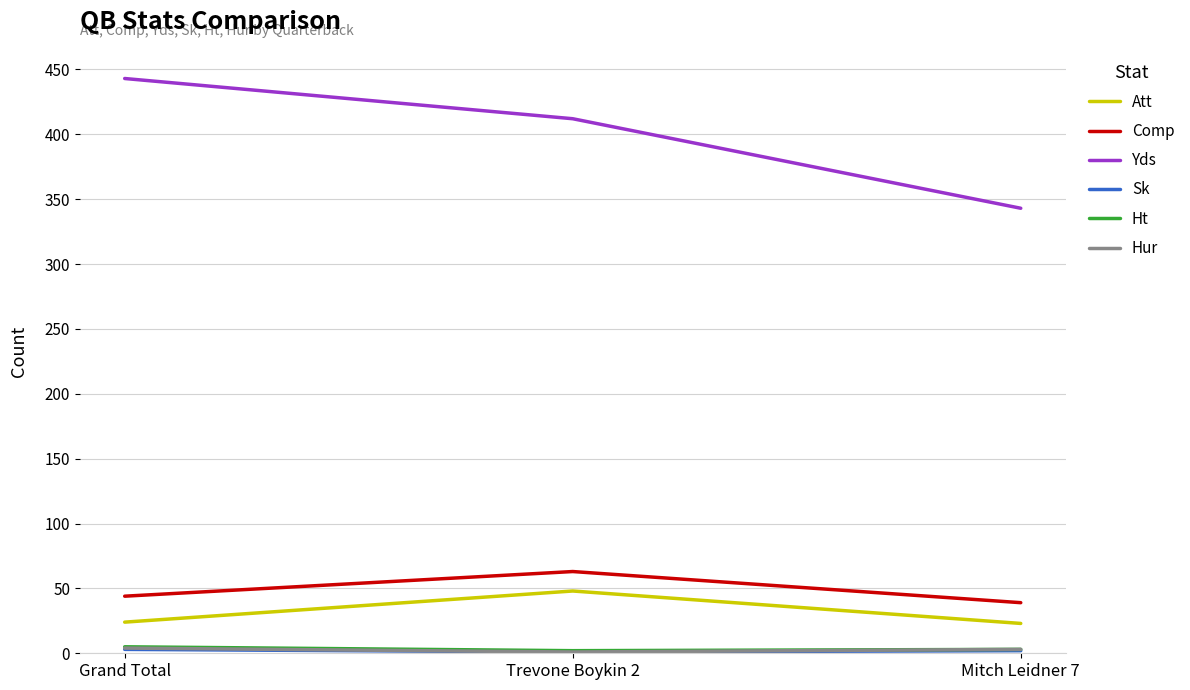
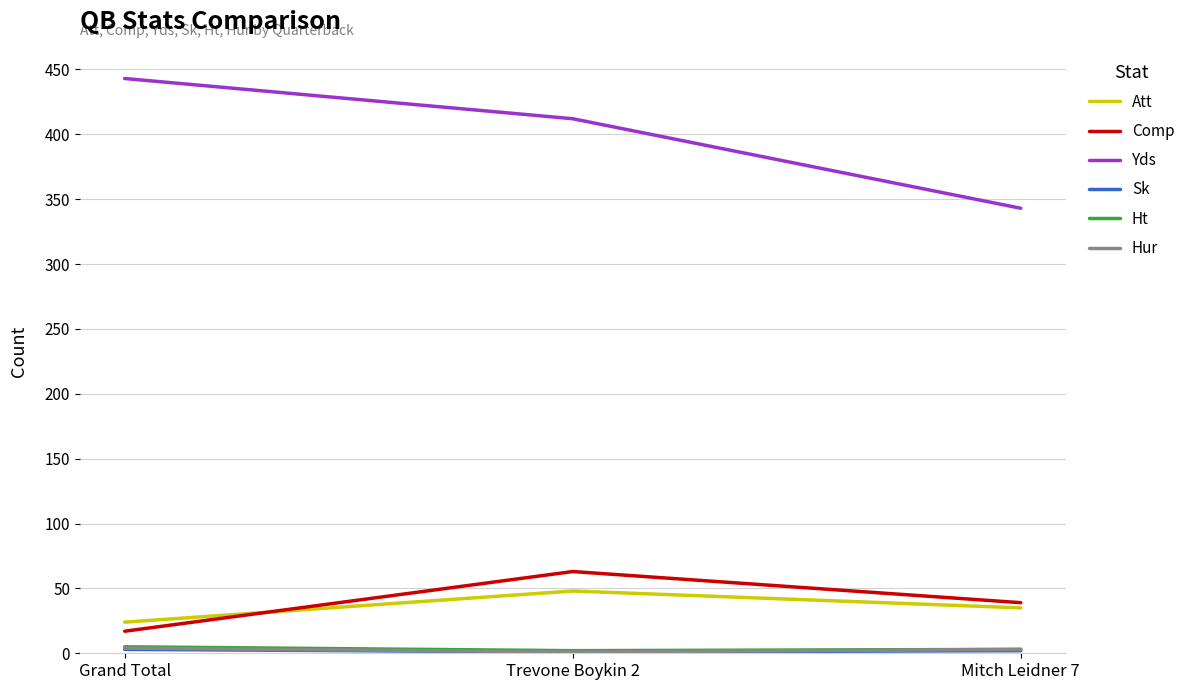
  {
    "Att": {
      "Grand Total": 24,
      "Trevone Boykin 2": 48,
-     "Mitch Leidner 7": 23
+     "Mitch Leidner 7": 35
    },
    "Comp": {
-     "Grand Total": 44,
+     "Grand Total": 17,
      "Trevone Boykin 2": 63,
      "Mitch Leidner 7": 39
    },
    "Yds": {
      "Grand Total": 443,
      "Trevone Boykin 2": 412,
      "Mitch Leidner 7": 343
    }
  }
